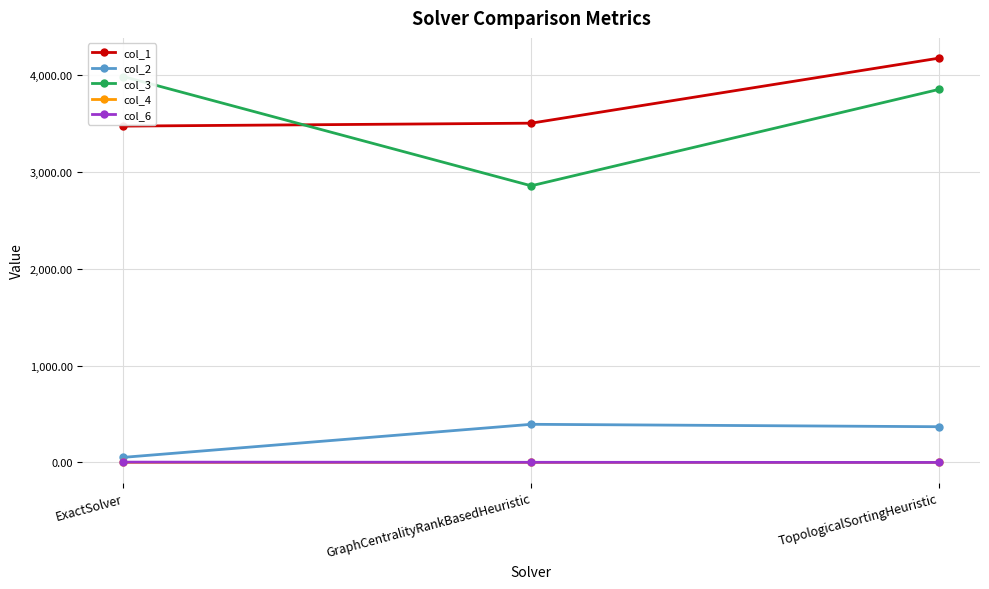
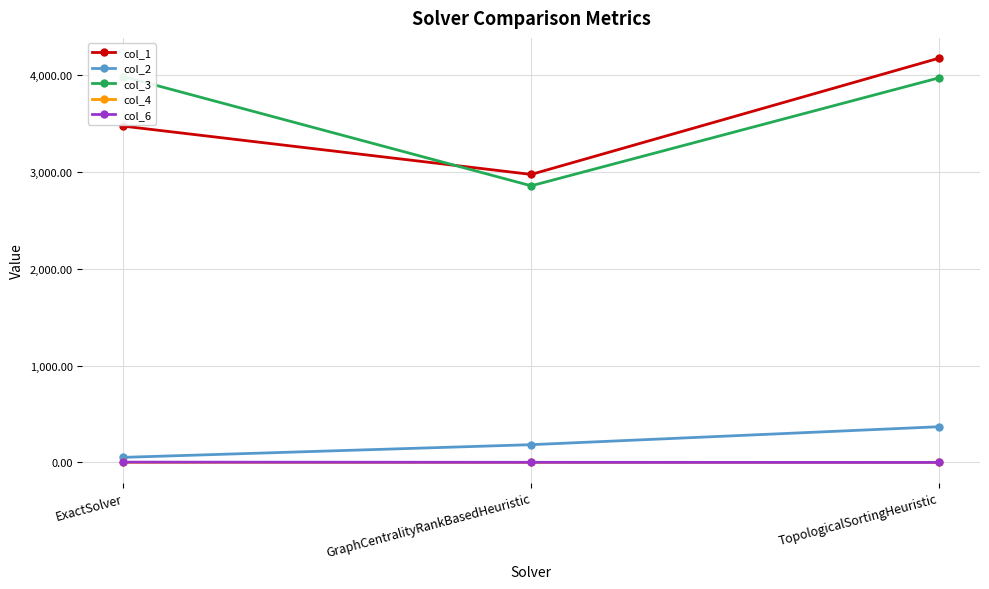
  {
    "col_1": {
      "ExactSolver": "3,500",
-     "GraphCentralityRankBasedHeuristic": "3,500",
+     "GraphCentralityRankBasedHeuristic": "3,000",
      "TopologicalSortingHeuristic": "4,200"
    },
    "col_2": {
      "ExactSolver": "100",
-     "GraphCentralityRankBasedHeuristic": "400",
+     "GraphCentralityRankBasedHeuristic": "200",
      "TopologicalSortingHeuristic": "400"
    },
    "col_3": {
      "GraphCentralityRankBasedHeuristic": "2,900",
-     "TopologicalSortingHeuristic": "3,900"
+     "TopologicalSortingHeuristic": "4,000"
    },
    "col_6": {
      "ExactSolver": "0",
      "GraphCentralityRankBasedHeuristic": "0",
      "TopologicalSortingHeuristic": "0"
    }
  }
